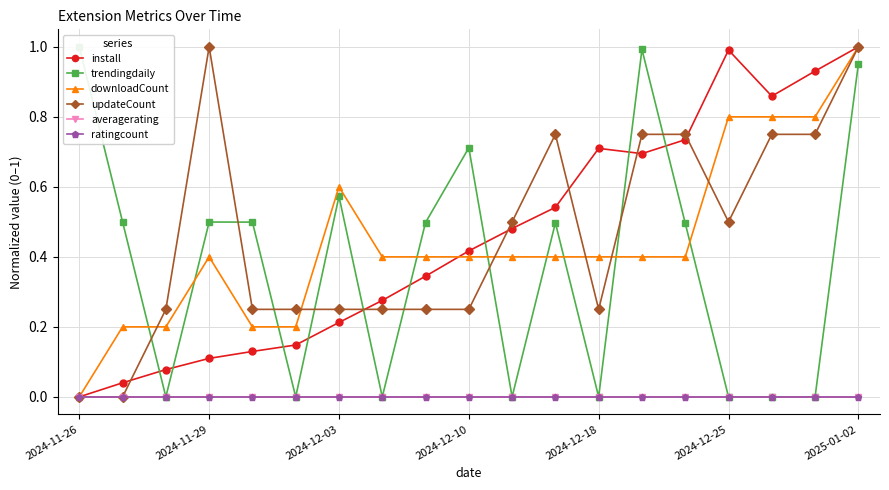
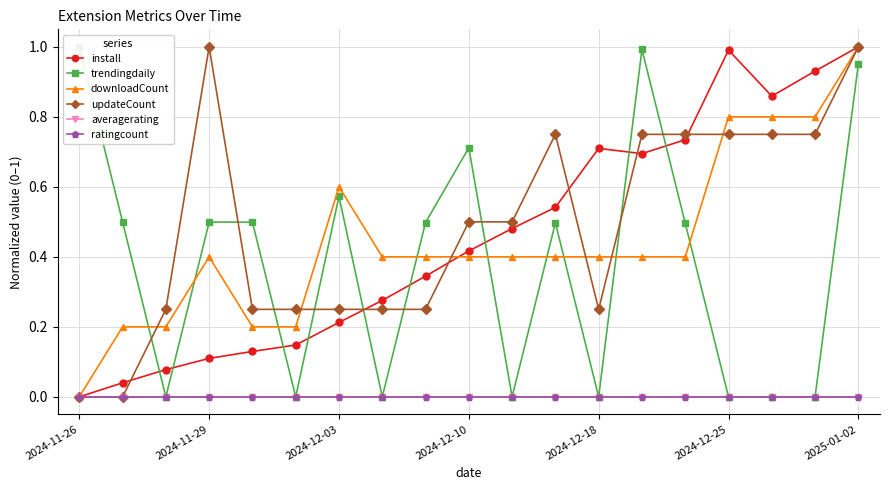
  {
    "install": {
      "2024-11-29": 0.11,
      "2024-12-03": 0.21,
      "2024-12-10": 0.42,
      "2024-12-18": 0.71,
      "2024-12-25": 0.99
    },
    "trendingdaily": {
      "2024-11-29": 0.50,
      "2024-12-03": 0.57,
      "2024-12-10": 0.71,
      "2025-01-02": 0.95
    },
    "downloadCount": {
      "2024-11-29": 0.40,
      "2024-12-03": 0.60,
      "2024-12-10": 0.40,
      "2024-12-18": 0.40,
      "2024-12-25": 0.80
    },
    "updateCount": {
      "2024-11-29": 1.00,
      "2024-12-03": 0.25,
-     "2024-12-10": 0.25,
+     "2024-12-10": 0.50,
      "2024-12-18": 0.25,
-     "2024-12-25": 0.50
+     "2024-12-25": 0.75
    },
    "ratingcount": {
      "2024-11-29": 0.00,
      "2024-12-03": 0.00,
      "2024-12-10": 0.00,
      "2025-01-02": 0.00
    }
  }
